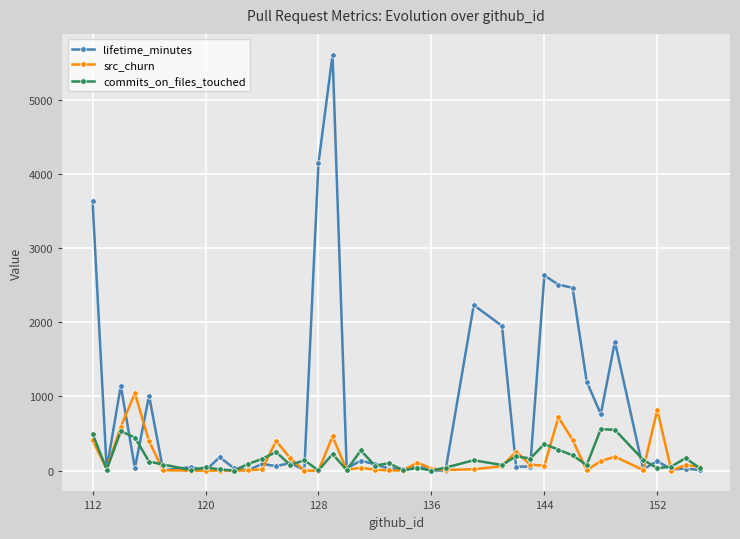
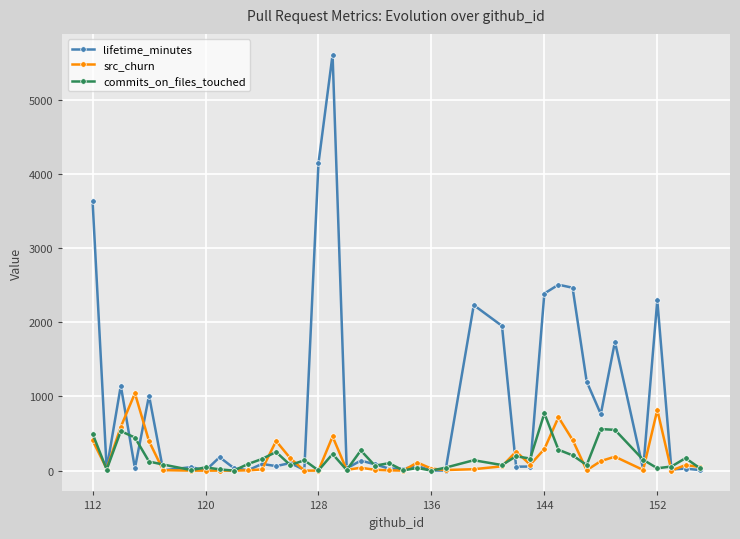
  {
    "lifetime_minutes": {
      "112": 3600,
      "128": 4100,
-     "144": 2600,
-     "152": 100
+     "144": 2400,
+     "152": 2300
    },
    "src_churn": {
      "112": 400,
-     "144": 100,
+     "144": 300,
      "152": 800
    },
    "commits_on_files_touched": {
      "112": 500,
      "120": 0,
-     "144": 400,
+     "144": 800,
      "152": 0
    }
  }
